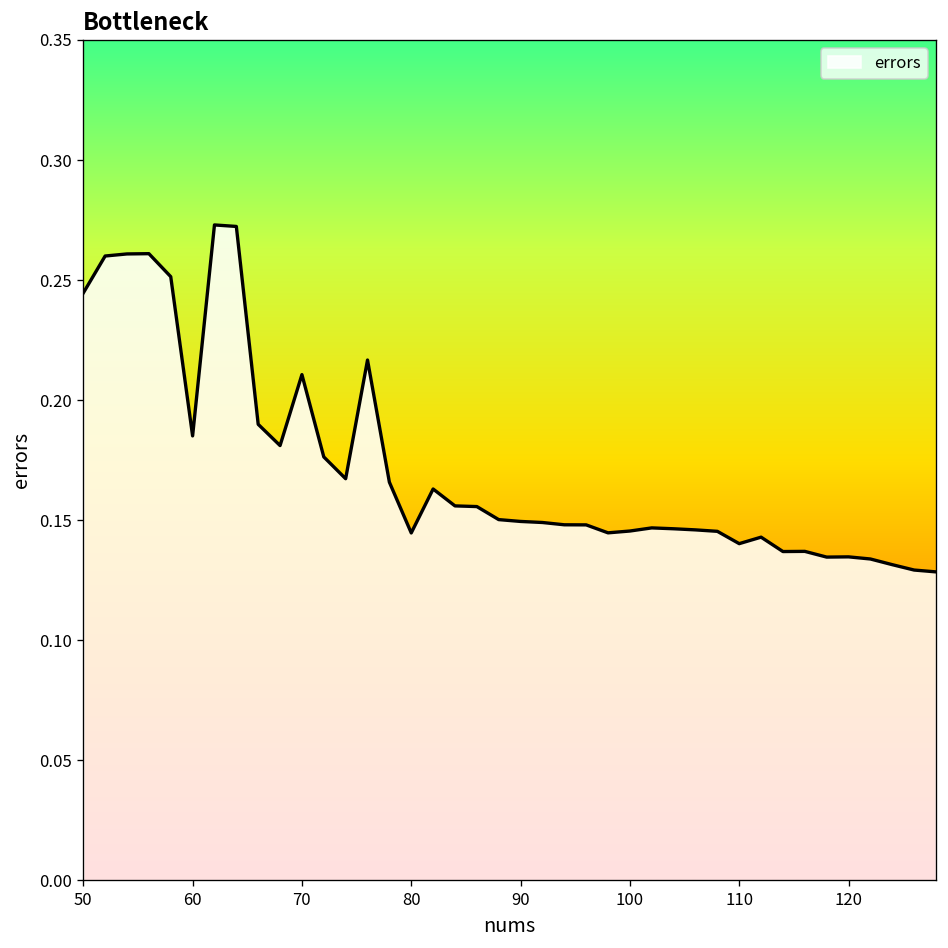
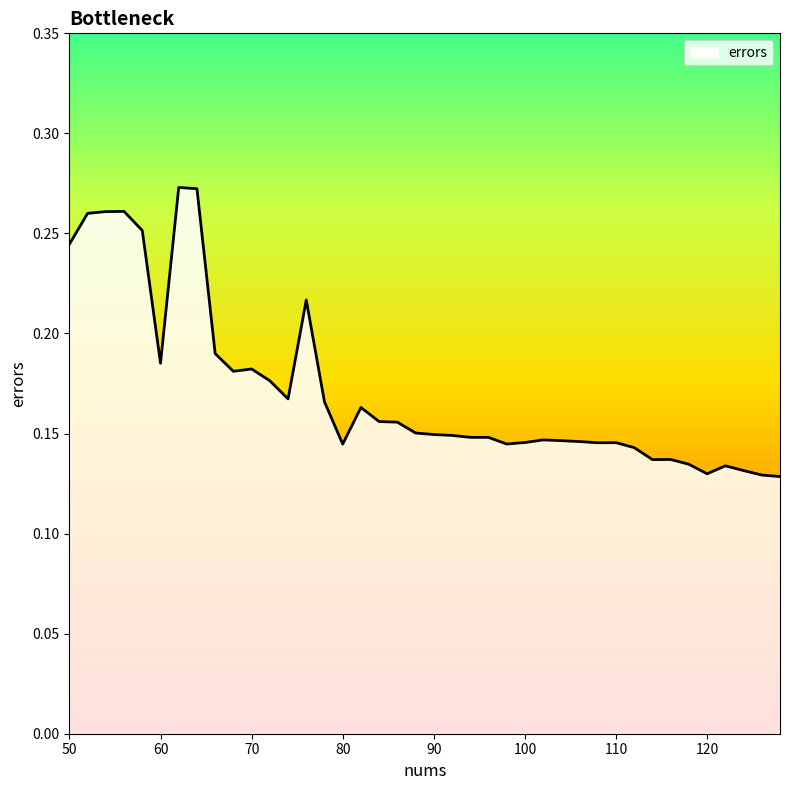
  {
    "50": 0.245,
    "60": 0.185,
-   "70": 0.211,
+   "70": 0.182,
    "80": 0.145,
    "90": 0.150,
    "100": 0.146,
-   "110": 0.140,
-   "120": 0.135
+   "110": 0.145,
+   "120": 0.130
  }
